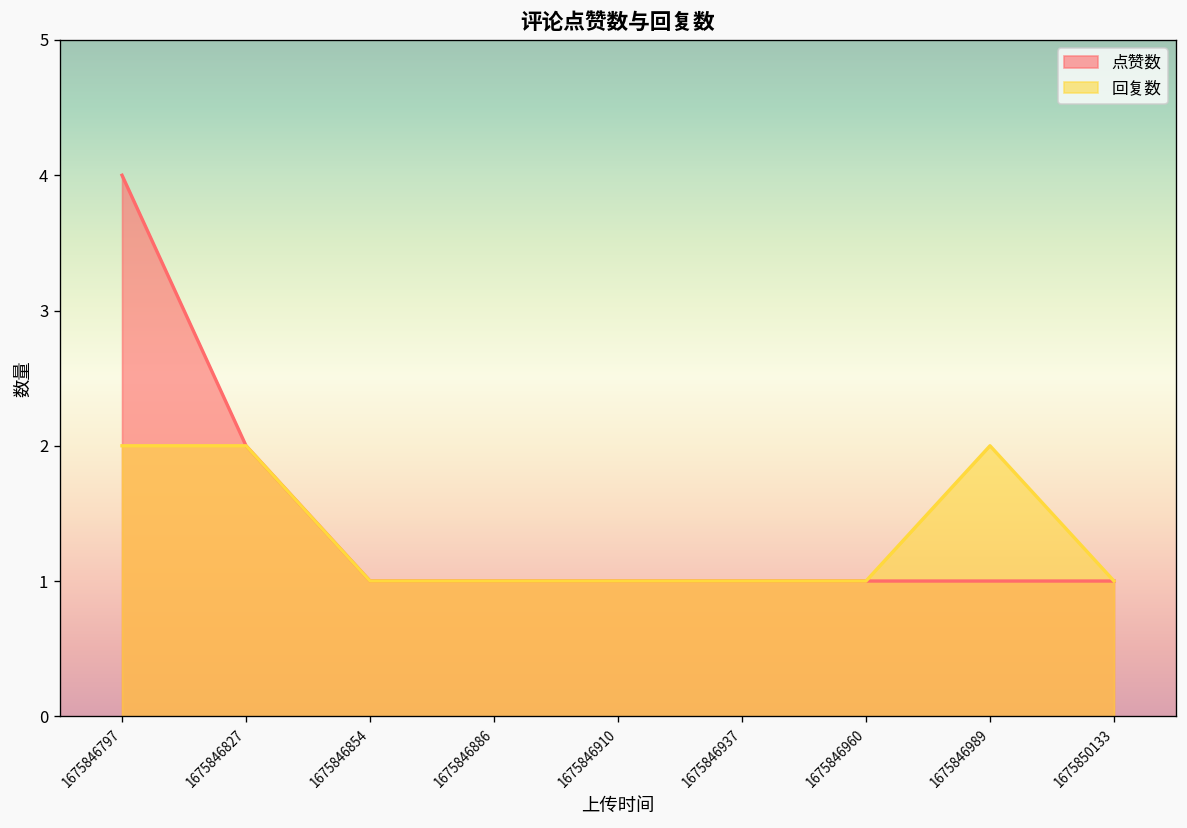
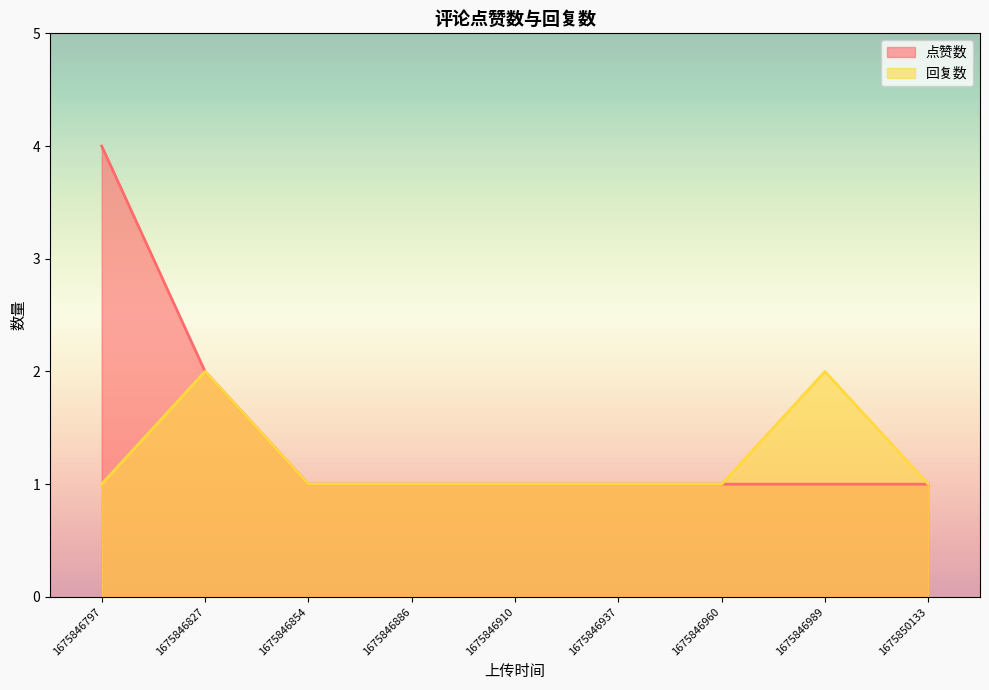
  {
    "点赞数": {
      "1675846797": 4,
      "1675846989": 1
    },
    "回复数": {
-     "1675846797": 2,
+     "1675846797": 1,
      "1675846989": 2
    }
  }
